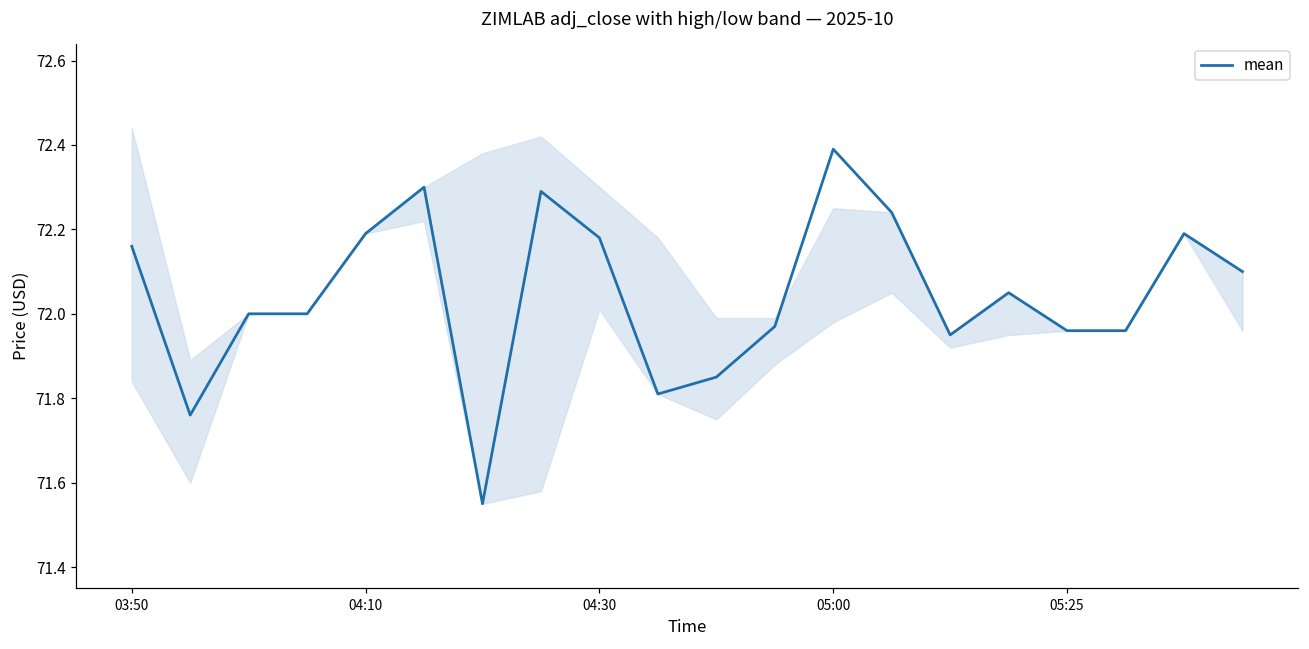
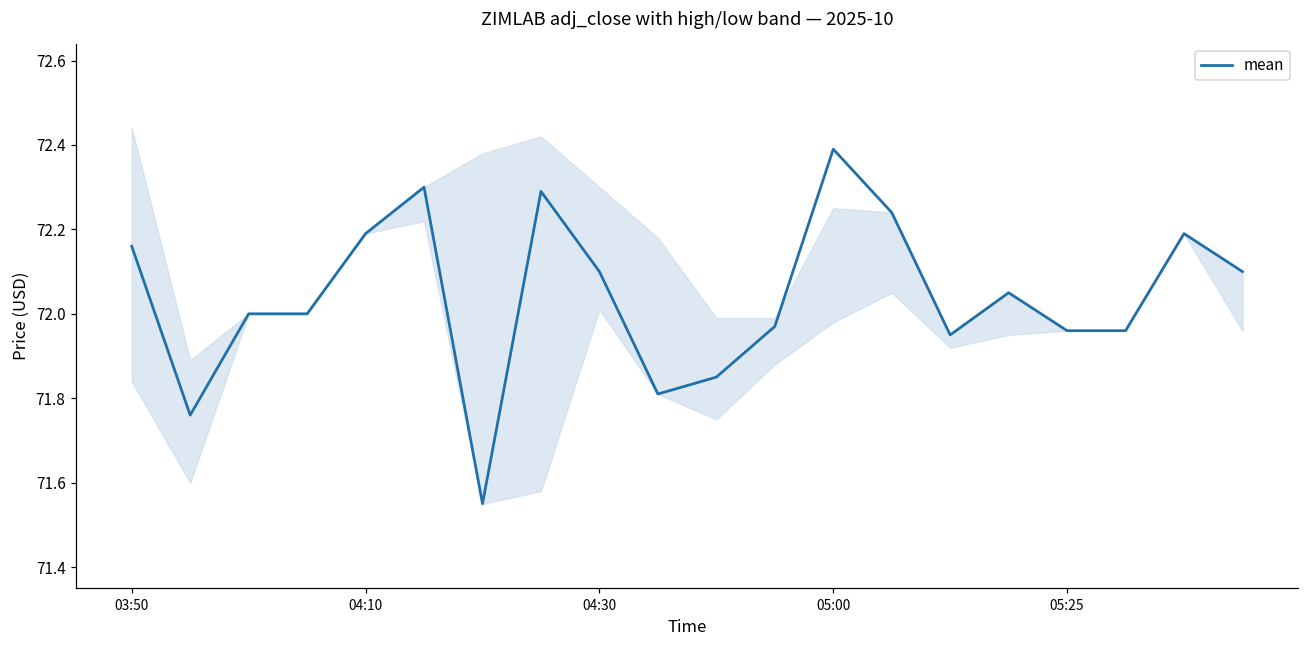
  {
    "mean": {
      "03:50": 72.16,
-     "04:30": 72.18,
+     "04:30": 72.10,
      "05:00": 72.39
    }
  }
